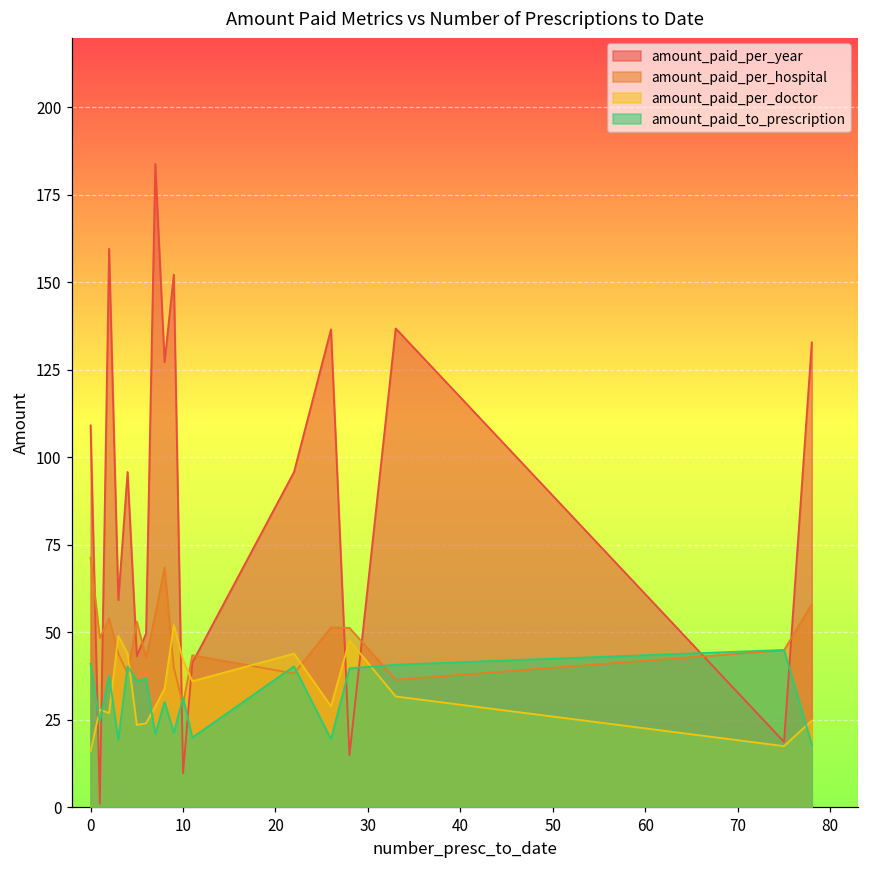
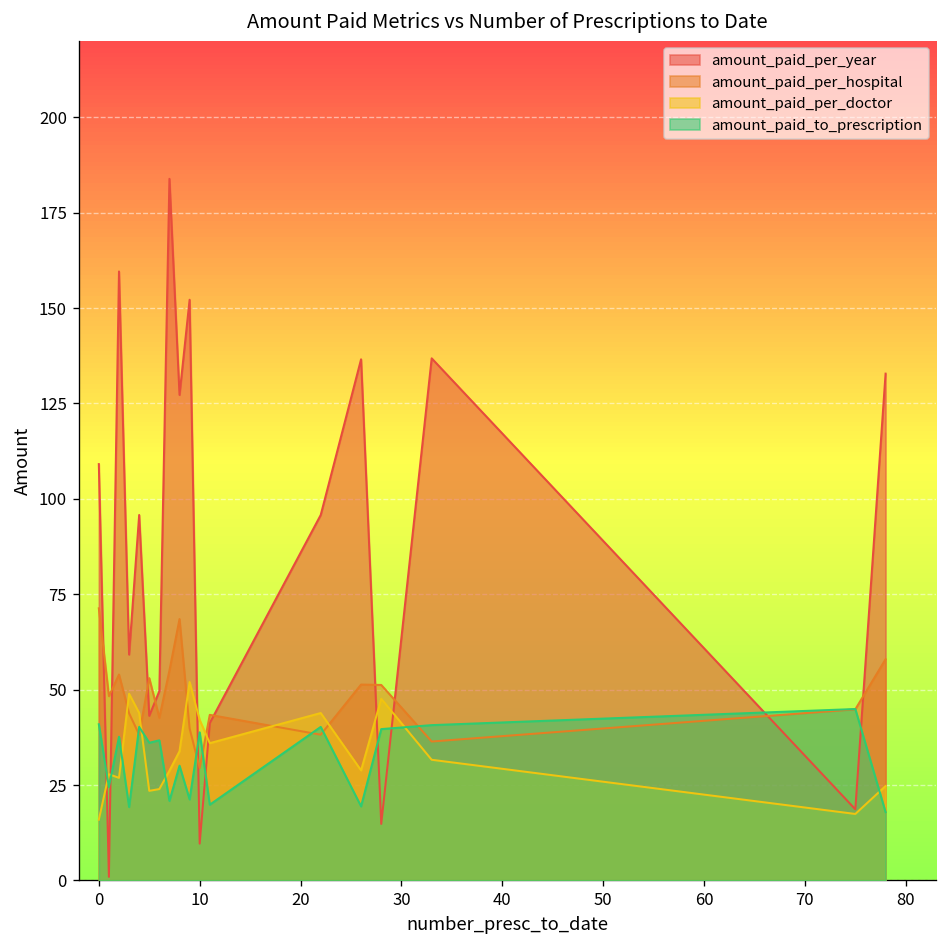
  {
    "amount_paid_per_doctor": {
      "0": 16,
      "10": 42
    },
    "amount_paid_to_prescription": {
      "0": 41,
-     "10": 31
+     "10": 39
    }
  }
